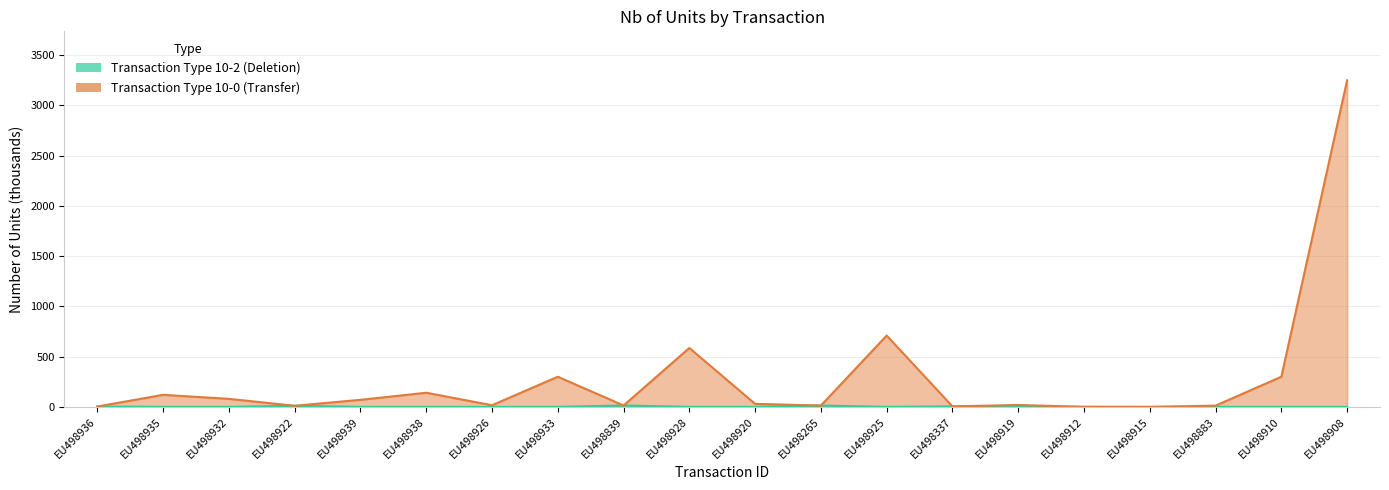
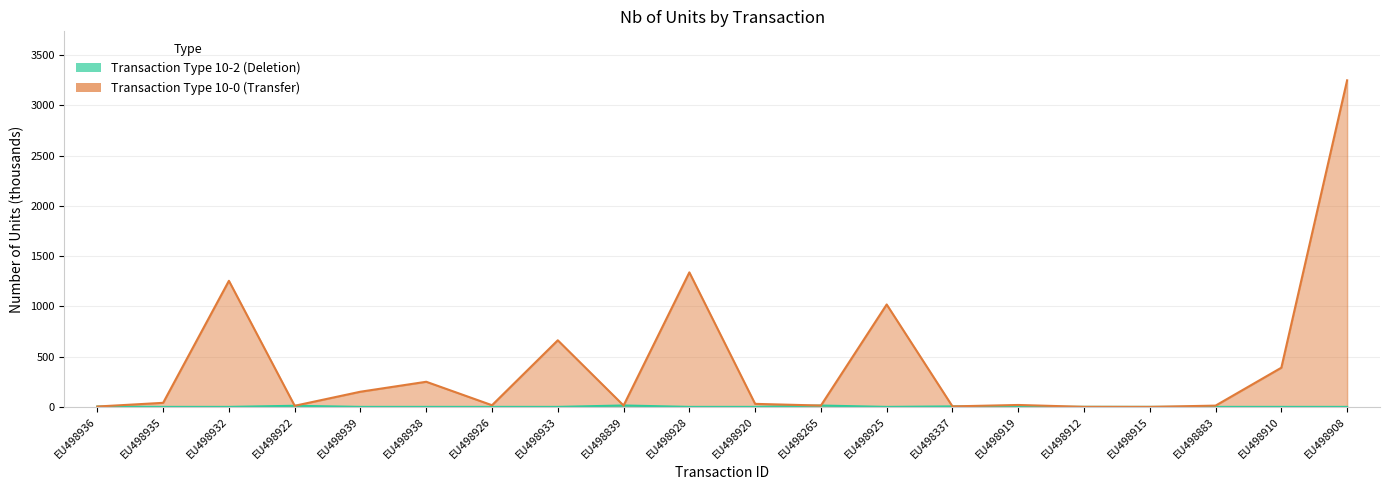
  {
    "Transaction Type 10-2 (Deletion)": {
      "EU498935": 0,
      "EU498932": 0,
      "EU498939": 0,
      "EU498938": 0,
      "EU498933": 0,
      "EU498928": 0,
      "EU498920": 0,
      "EU498925": 0,
      "EU498910": 0,
      "EU498908": 0
    },
    "Transaction Type 10-0 (Transfer)": {
-     "EU498935": 120,
-     "EU498932": 80,
-     "EU498939": 70,
-     "EU498938": 140,
-     "EU498933": 300,
-     "EU498928": 590,
+     "EU498935": 40,
+     "EU498932": 1250,
+     "EU498939": 150,
+     "EU498938": 250,
+     "EU498933": 660,
+     "EU498928": 1340,
      "EU498920": 30,
-     "EU498925": 710,
-     "EU498910": 300,
+     "EU498925": 1020,
+     "EU498910": 390,
      "EU498908": 3250
    }
  }
